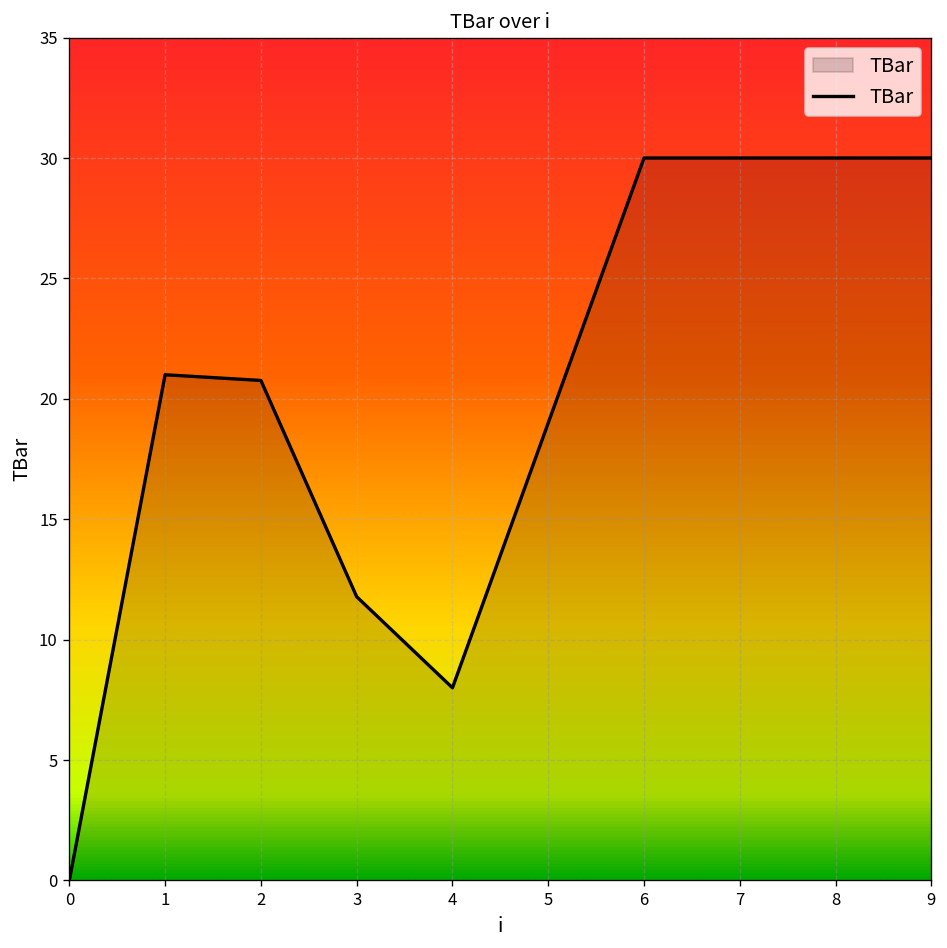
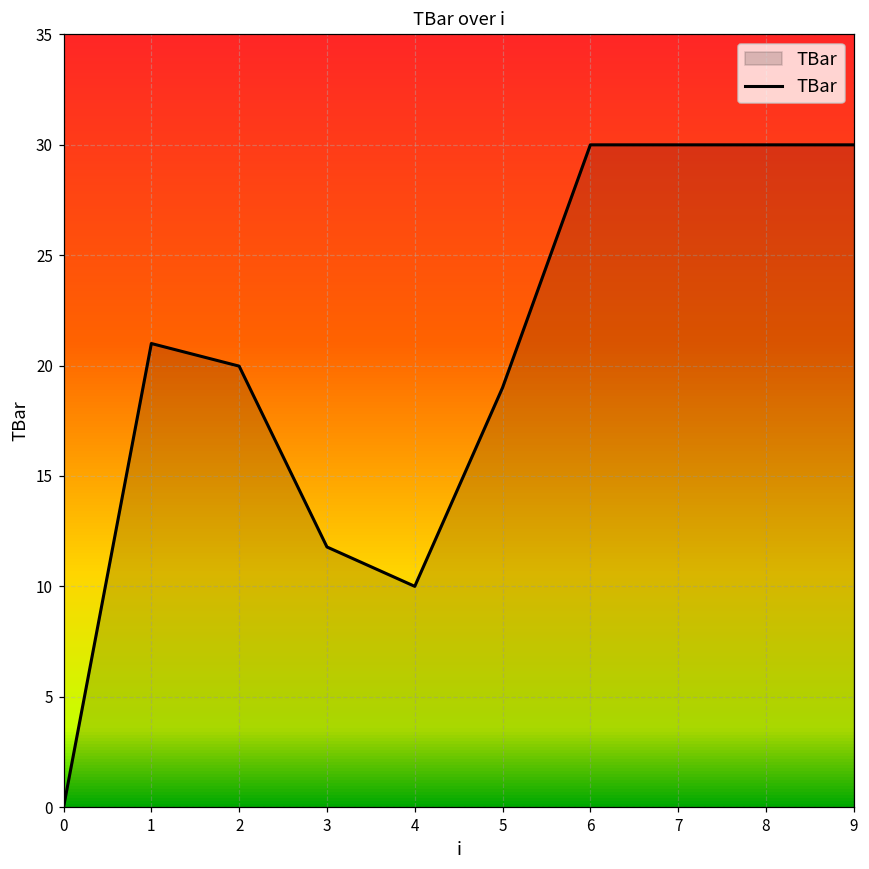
  {
    "0": 0.0,
    "1": 21.0,
-   "2": 20.8,
+   "2": 20.0,
    "3": 11.8,
-   "4": 8,
+   "4": 10,
    "5": 19.0,
    "6": 30.0,
    "7": 30.0,
    "8": 30.0,
    "9": 30.0
  }
